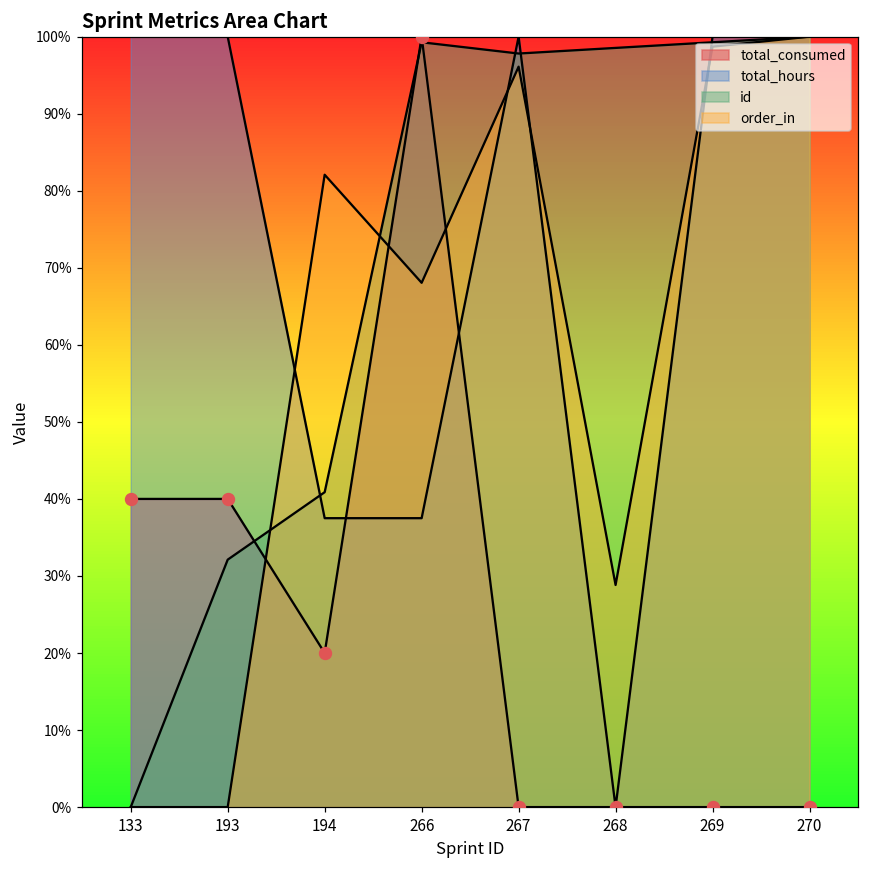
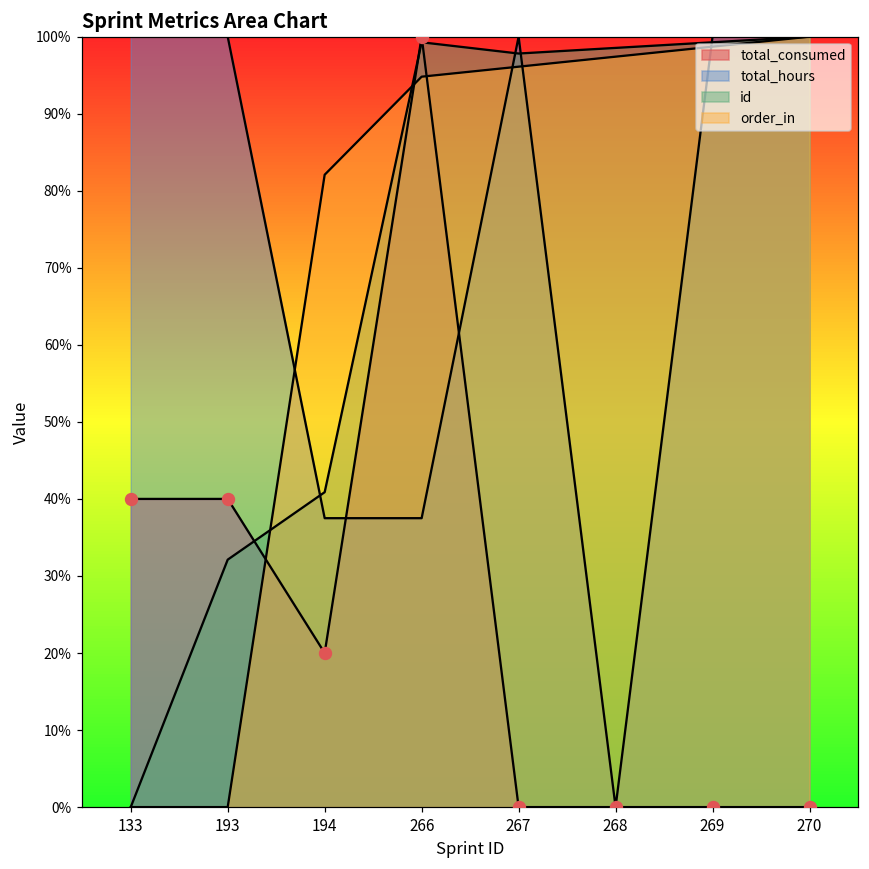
  {
    "total_hours": {
      "133": "100%",
      "193": "100%",
      "194": "38%",
      "266": "38%",
      "267": "100%",
      "269": "100%"
    },
    "id": {
      "193": "32%",
      "194": "41%",
      "266": "99%",
      "267": "98%",
      "268": "99%",
      "269": "99%"
    },
    "order_in": {
      "193": "0%",
      "194": "82%",
-     "266": "68%",
+     "266": "95%",
      "267": "96%",
-     "268": "29%"
+     "268": "97%"
    }
  }
